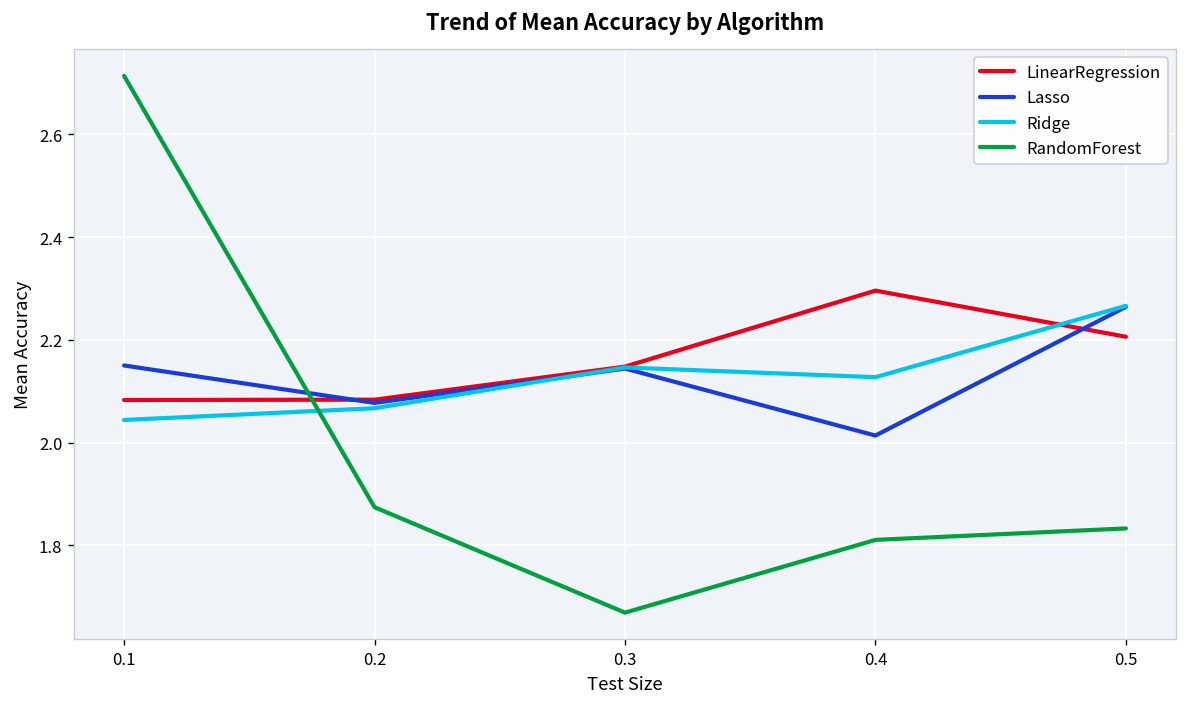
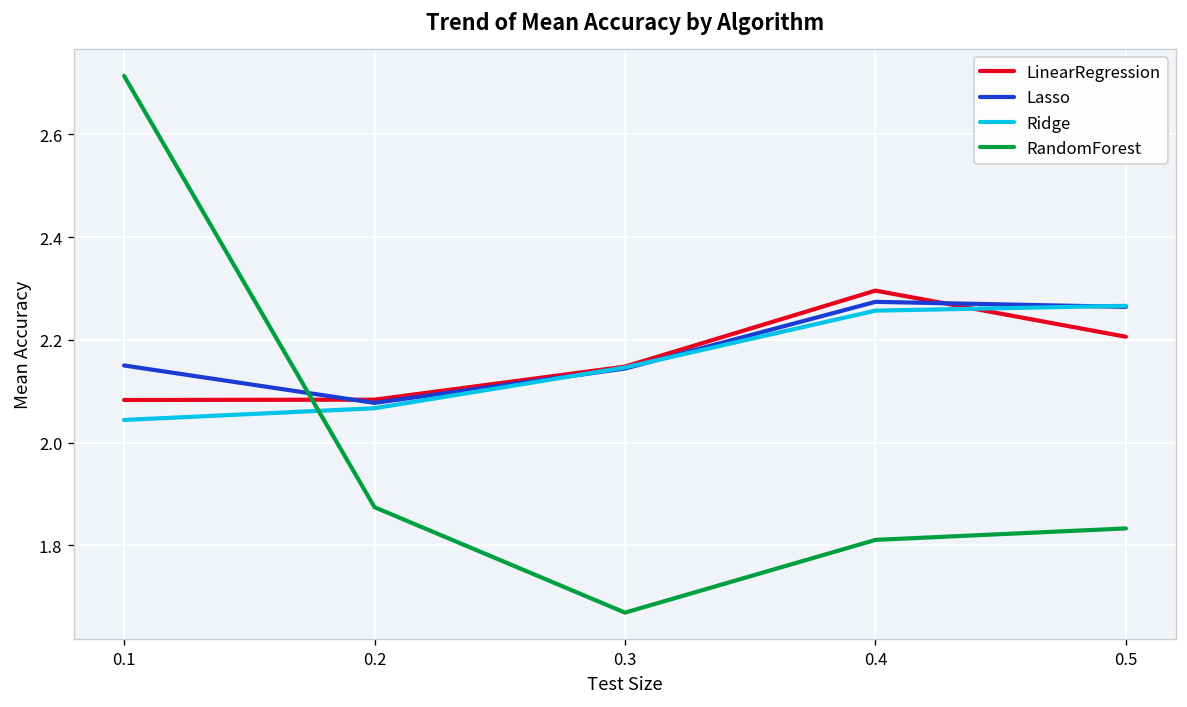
  {
    "LinearRegression": {
      "0.1": 2.08,
      "0.2": 2.08,
      "0.4": 2.30,
      "0.5": 2.21
    },
    "Lasso": {
      "0.1": 2.15,
      "0.2": 2.08,
-     "0.4": 2.01
+     "0.4": 2.27
    },
    "Ridge": {
      "0.1": 2.04,
      "0.2": 2.07,
-     "0.4": 2.13
+     "0.4": 2.26
    },
    "RandomForest": {
      "0.1": 2.71,
      "0.2": 1.87,
      "0.3": 1.67,
      "0.4": 1.81,
      "0.5": 1.83
    }
  }
